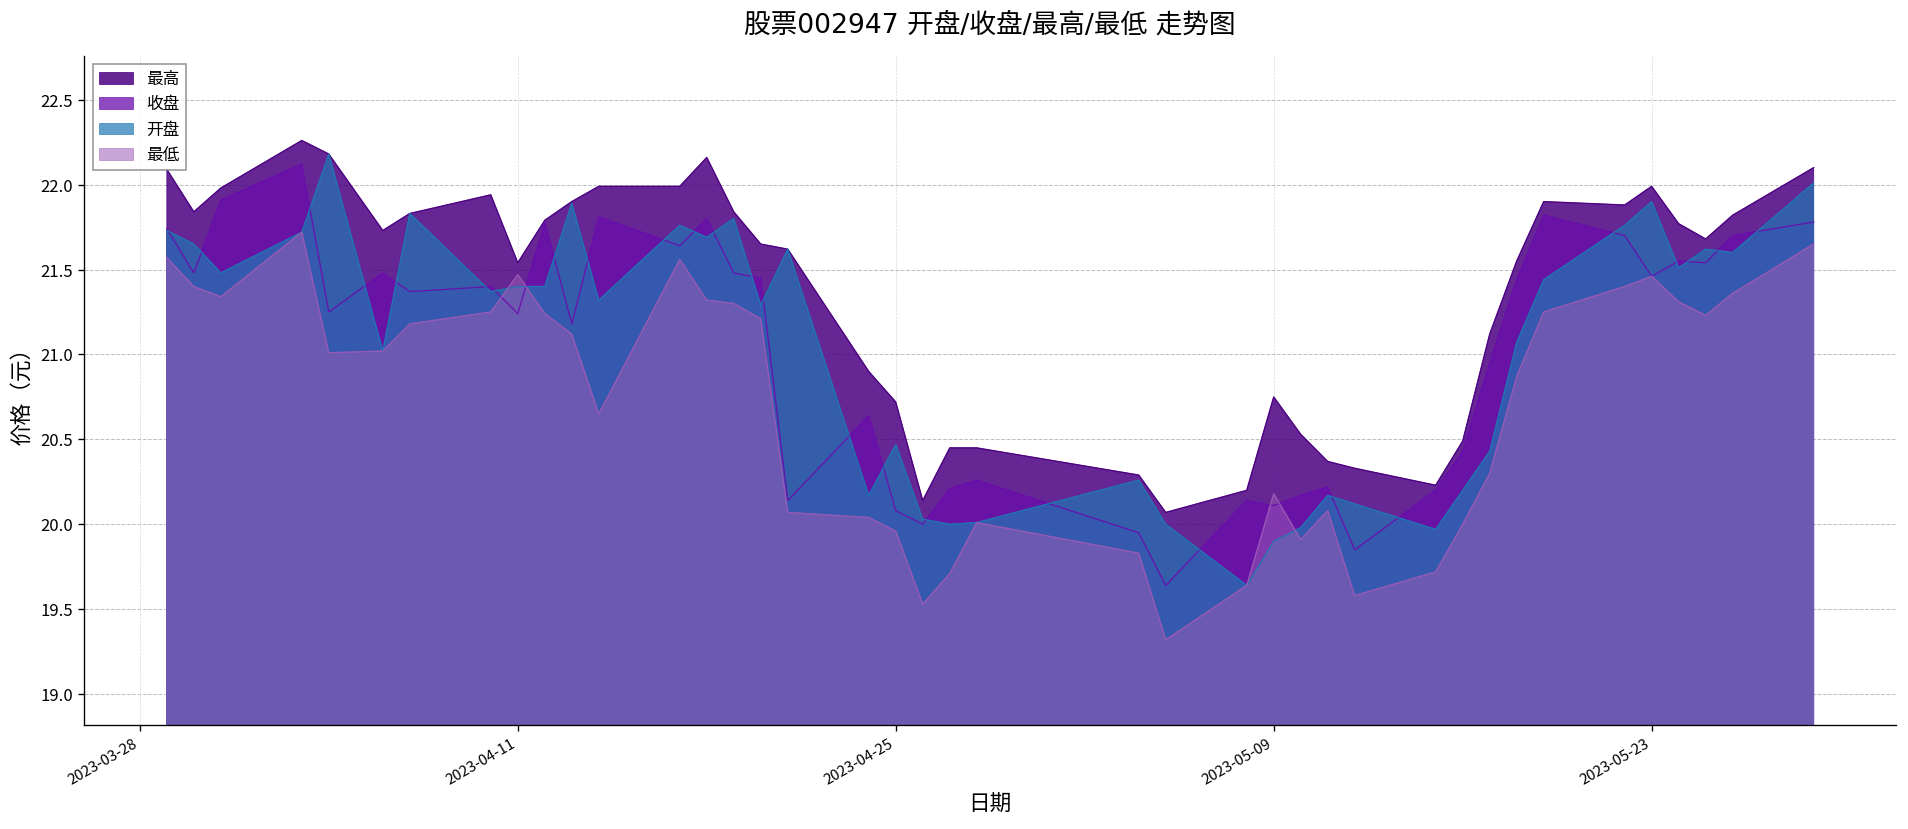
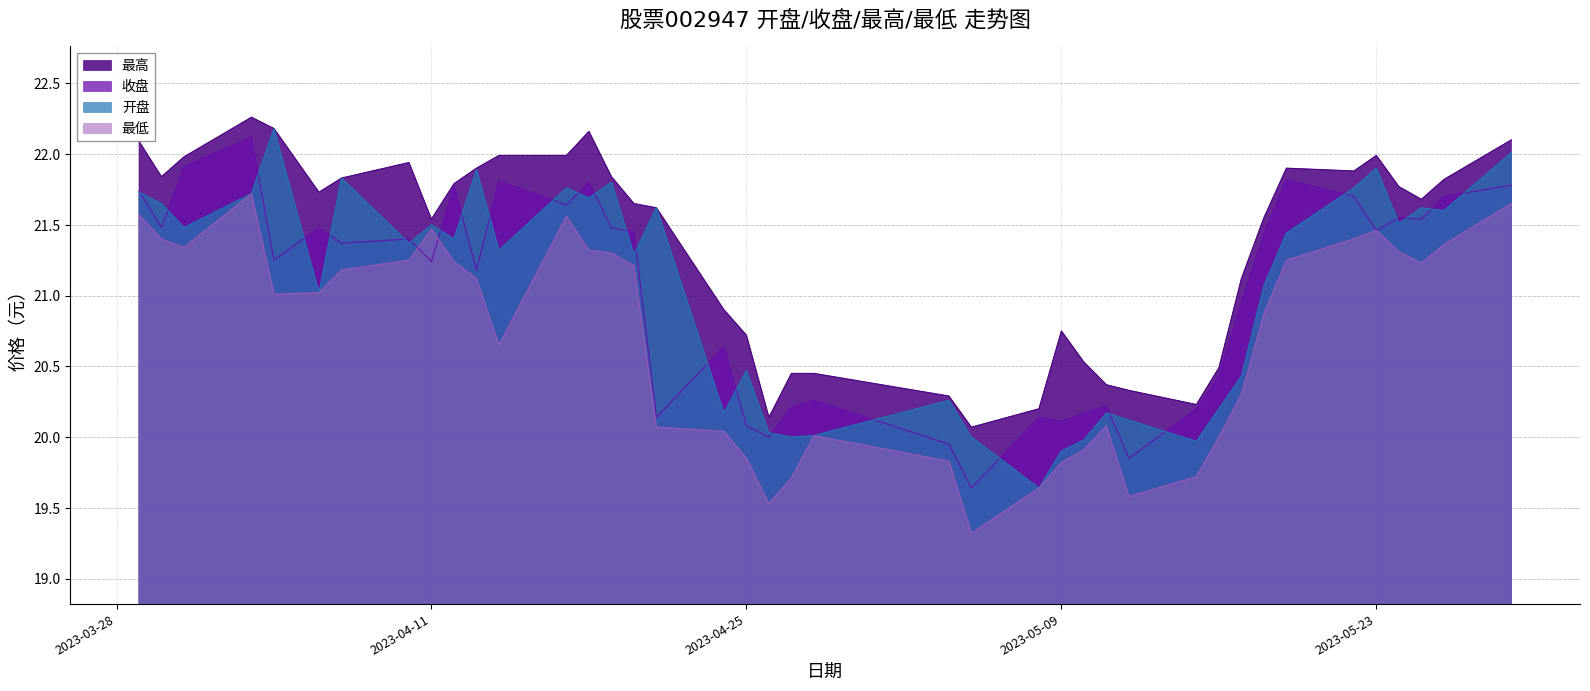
  {
    "开盘": {
-     "2023-04-11": 21.4,
+     "2023-04-11": 21.5,
      "2023-04-25": 20.47,
      "2023-05-09": 19.9,
      "2023-05-23": 21.9
    },
    "最低": {
      "2023-04-11": 21.47,
-     "2023-04-25": 19.96,
-     "2023-05-09": 20.18
+     "2023-04-25": 19.85,
+     "2023-05-09": 19.82
    }
  }
